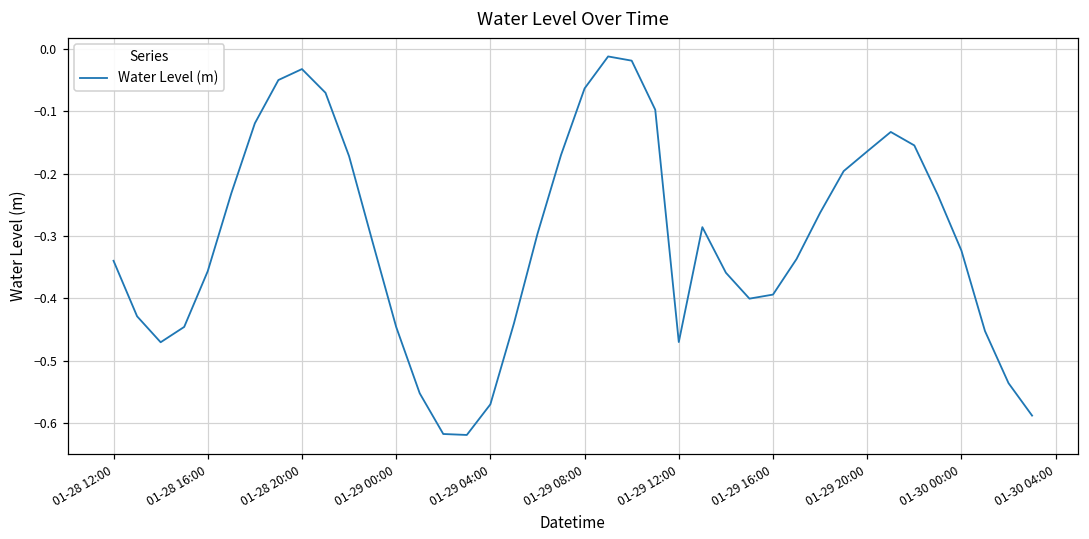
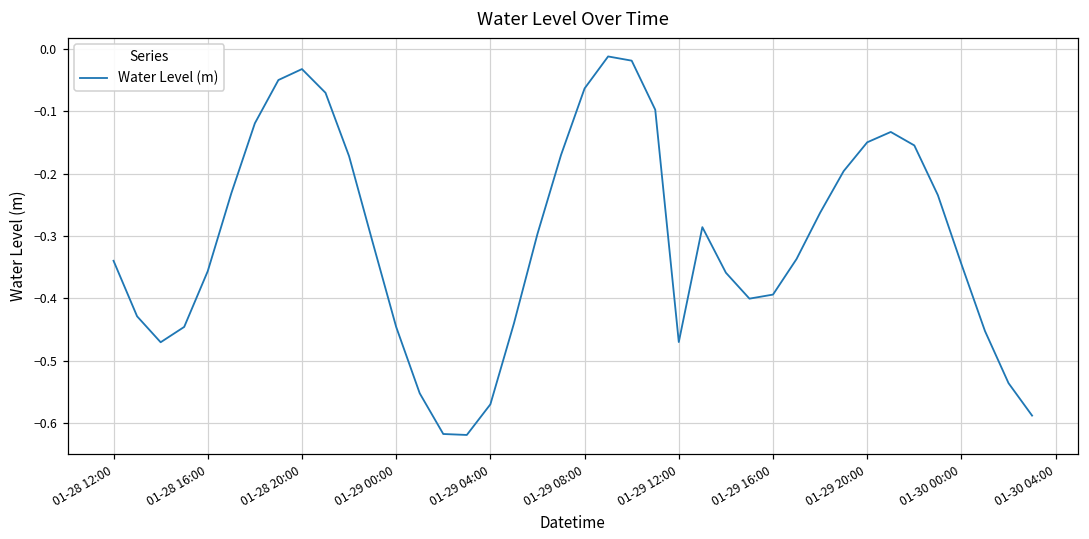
  {
    "01-28 12:00": -0.34,
    "01-28 16:00": -0.36,
    "01-28 20:00": -0.03,
    "01-29 00:00": -0.45,
    "01-29 04:00": -0.57,
    "01-29 08:00": -0.06,
    "01-29 12:00": -0.47,
    "01-29 16:00": -0.39,
-   "01-29 20:00": -0.16,
-   "01-30 00:00": -0.32
+   "01-29 20:00": -0.15,
+   "01-30 00:00": -0.35
  }
